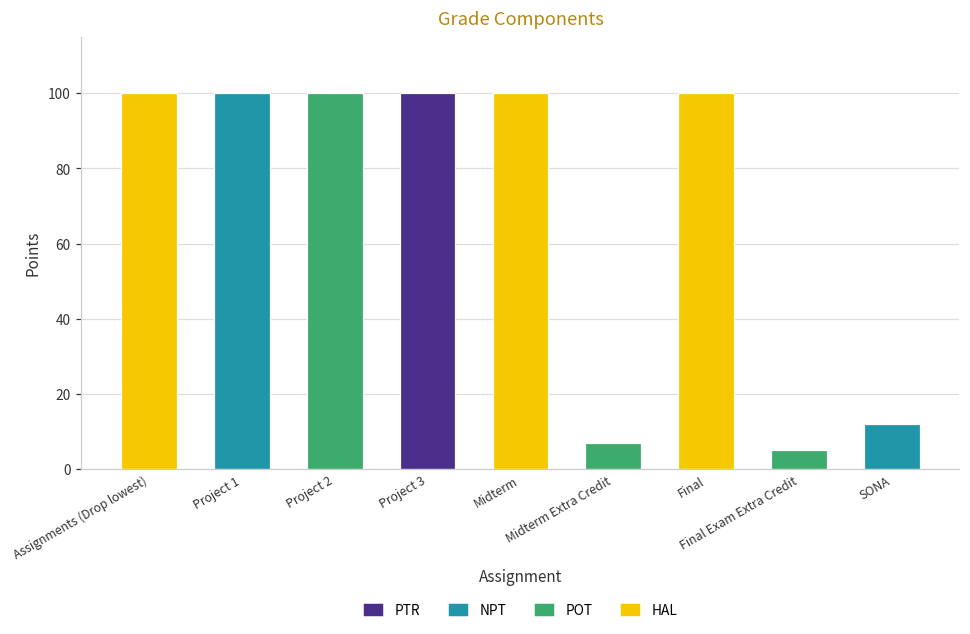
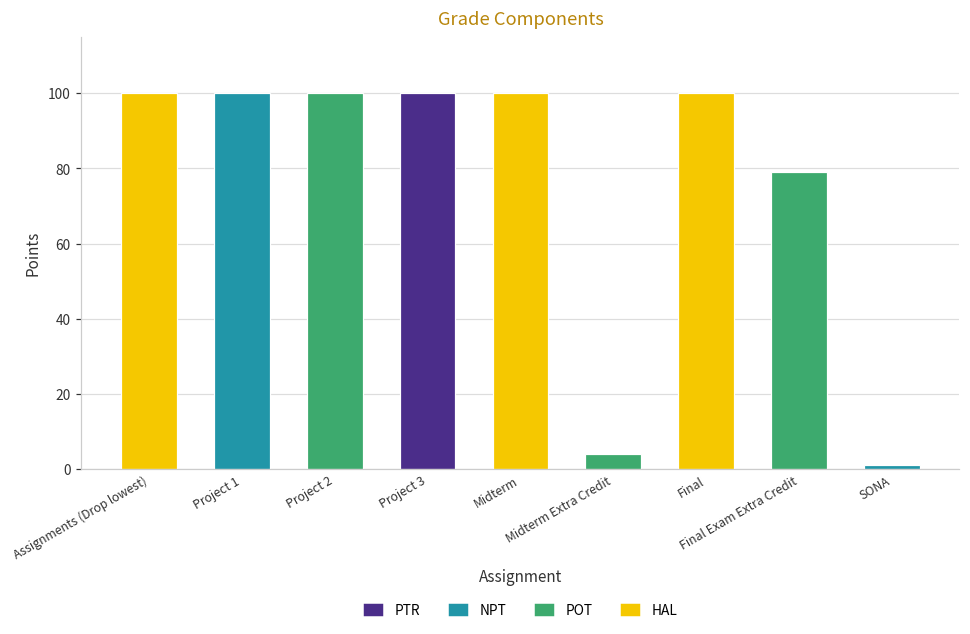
  {
    "Assignments (Drop lowest)": 100,
    "Project 1": 100,
    "Project 2": 100,
    "Project 3": 100,
    "Midterm": 100,
-   "Midterm Extra Credit": 7,
+   "Midterm Extra Credit": 4,
    "Final": 100,
-   "Final Exam Extra Credit": 5,
-   "SONA": 12
+   "Final Exam Extra Credit": 79,
+   "SONA": 1
  }
